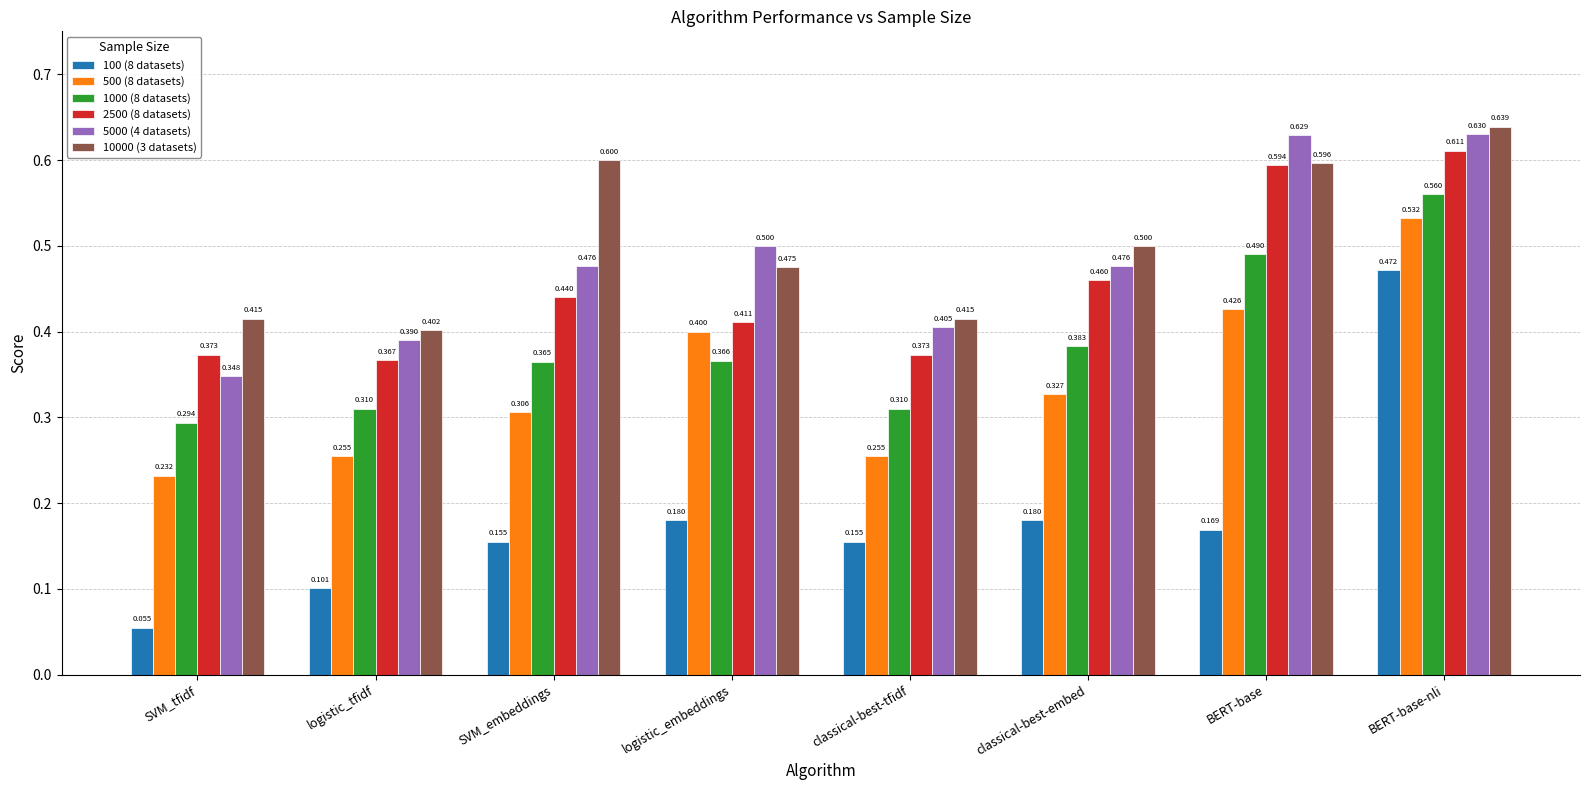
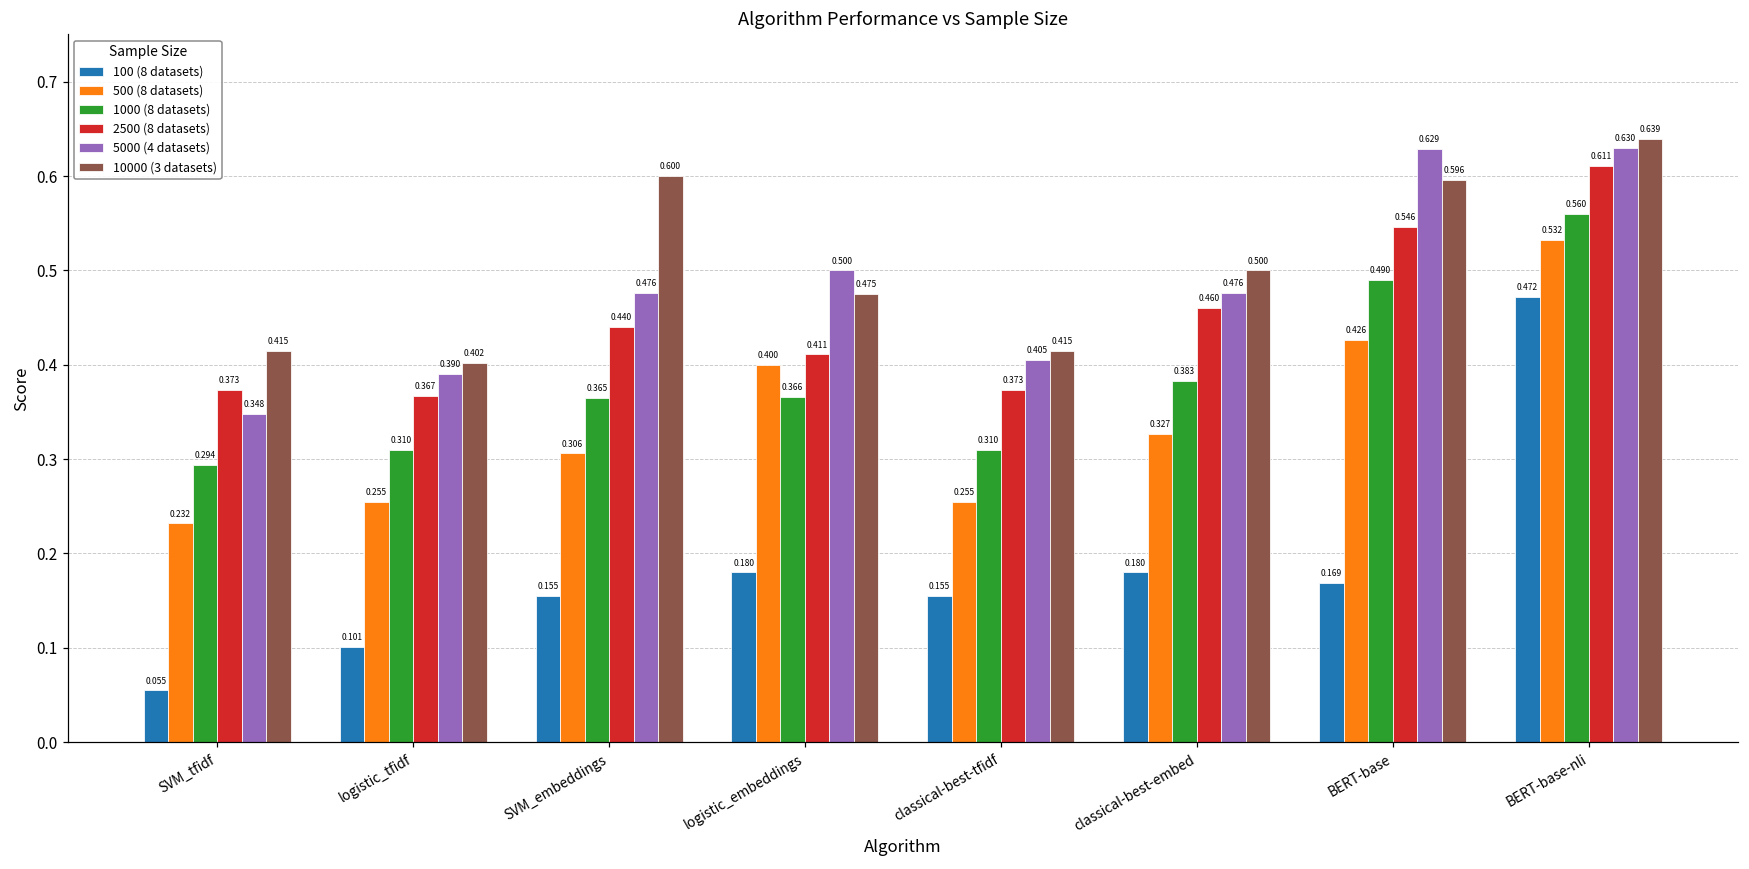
  {
    "100 (8 datasets)": {
      "SVM_tfidf": 0.055,
      "logistic_tfidf": 0.101,
      "SVM_embeddings": 0.155,
      "logistic_embeddings": 0.180,
      "classical-best-tfidf": 0.155,
      "classical-best-embed": 0.180,
      "BERT-base": 0.169,
      "BERT-base-nli": 0.472
    },
    "500 (8 datasets)": {
      "SVM_tfidf": 0.232,
      "logistic_tfidf": 0.255,
      "SVM_embeddings": 0.306,
      "logistic_embeddings": 0.400,
      "classical-best-tfidf": 0.255,
      "classical-best-embed": 0.327,
      "BERT-base": 0.426,
      "BERT-base-nli": 0.532
    },
    "1000 (8 datasets)": {
      "SVM_tfidf": 0.294,
      "logistic_tfidf": 0.310,
      "SVM_embeddings": 0.365,
      "logistic_embeddings": 0.366,
      "classical-best-tfidf": 0.310,
      "classical-best-embed": 0.383,
      "BERT-base": 0.490,
      "BERT-base-nli": 0.560
    },
    "2500 (8 datasets)": {
      "SVM_tfidf": 0.373,
      "logistic_tfidf": 0.367,
      "SVM_embeddings": 0.440,
      "logistic_embeddings": 0.411,
      "classical-best-tfidf": 0.373,
      "classical-best-embed": 0.460,
-     "BERT-base": 0.594,
+     "BERT-base": 0.546,
      "BERT-base-nli": 0.611
    },
    "5000 (4 datasets)": {
      "SVM_tfidf": 0.348,
      "logistic_tfidf": 0.390,
      "SVM_embeddings": 0.476,
      "logistic_embeddings": 0.500,
      "classical-best-tfidf": 0.405,
      "classical-best-embed": 0.476,
      "BERT-base": 0.629,
      "BERT-base-nli": 0.630
    },
    "10000 (3 datasets)": {
      "SVM_tfidf": 0.415,
      "logistic_tfidf": 0.402,
      "SVM_embeddings": 0.600,
      "logistic_embeddings": 0.475,
      "classical-best-tfidf": 0.415,
      "classical-best-embed": 0.500,
      "BERT-base": 0.596,
      "BERT-base-nli": 0.639
    }
  }
